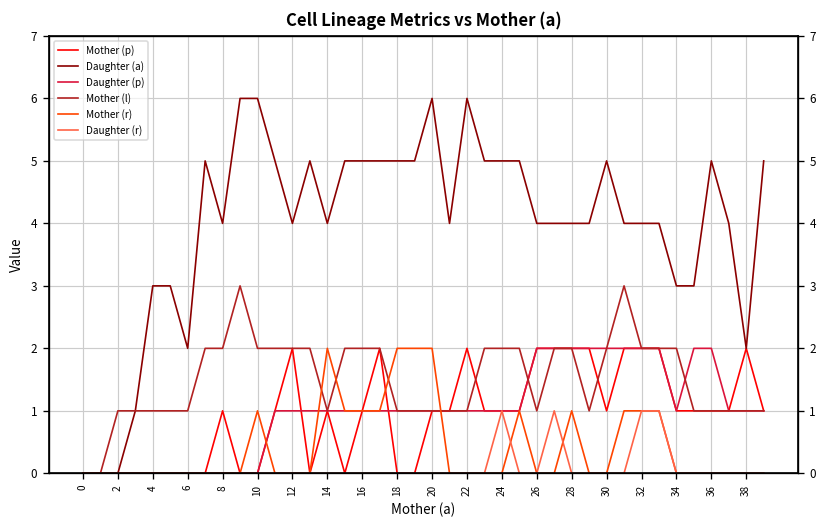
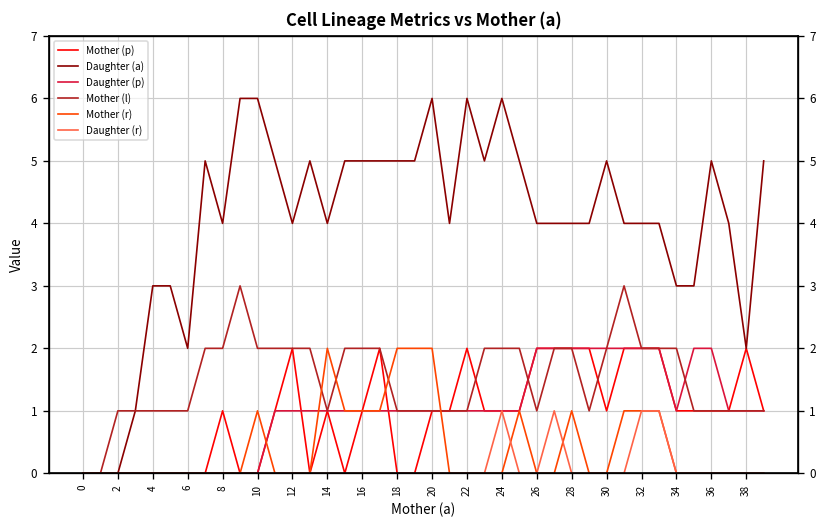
  {
    "Mother (p)": {
      "8": 1,
      "22": 2,
      "30": 1
    },
    "Daughter (a)": {
      "4": 3,
      "6": 2,
      "8": 4,
      "10": 6,
      "12": 4,
      "14": 4,
      "16": 5,
      "18": 5,
      "20": 6,
      "22": 6,
-     "24": 5,
+     "24": 6,
      "26": 4,
      "28": 4,
      "30": 5,
      "32": 4,
      "34": 3,
      "36": 5
    },
    "Mother (r)": {
      "10": 1,
      "14": 2,
      "18": 2,
      "20": 2,
      "24": 0,
      "28": 1
    },
    "Daughter (r)": {
      "14": 0,
      "16": 0,
      "20": 0,
      "28": 0
    }
  }
